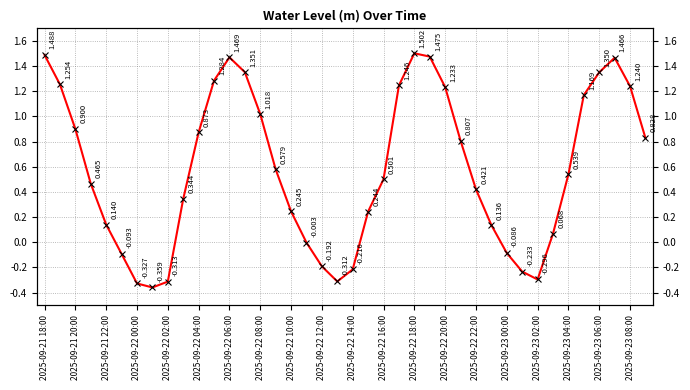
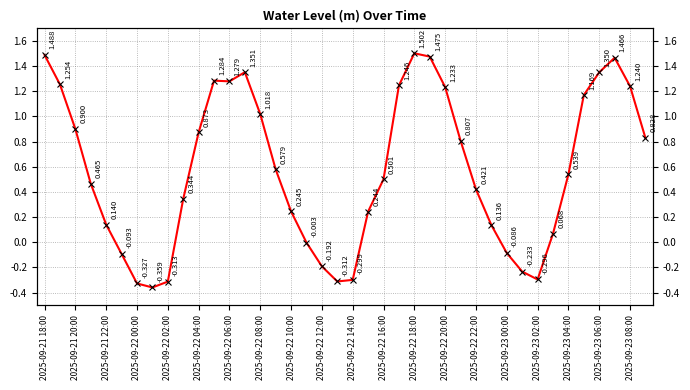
  {
    "2025-09-21 18:00": 1.488,
    "2025-09-21 20:00": 0.900,
    "2025-09-21 22:00": 0.140,
    "2025-09-22 00:00": -0.327,
    "2025-09-22 02:00": -0.313,
    "2025-09-22 04:00": 0.873,
-   "2025-09-22 06:00": 1.469,
+   "2025-09-22 06:00": 1.279,
    "2025-09-22 08:00": 1.018,
    "2025-09-22 10:00": 0.245,
    "2025-09-22 12:00": -0.192,
-   "2025-09-22 14:00": -0.216,
+   "2025-09-22 14:00": -0.299,
    "2025-09-22 16:00": 0.501,
    "2025-09-22 18:00": 1.502,
    "2025-09-22 20:00": 1.233,
    "2025-09-22 22:00": 0.421,
    "2025-09-23 00:00": -0.086,
    "2025-09-23 02:00": -0.296,
    "2025-09-23 04:00": 0.539,
    "2025-09-23 06:00": 1.350,
    "2025-09-23 08:00": 1.240
  }
